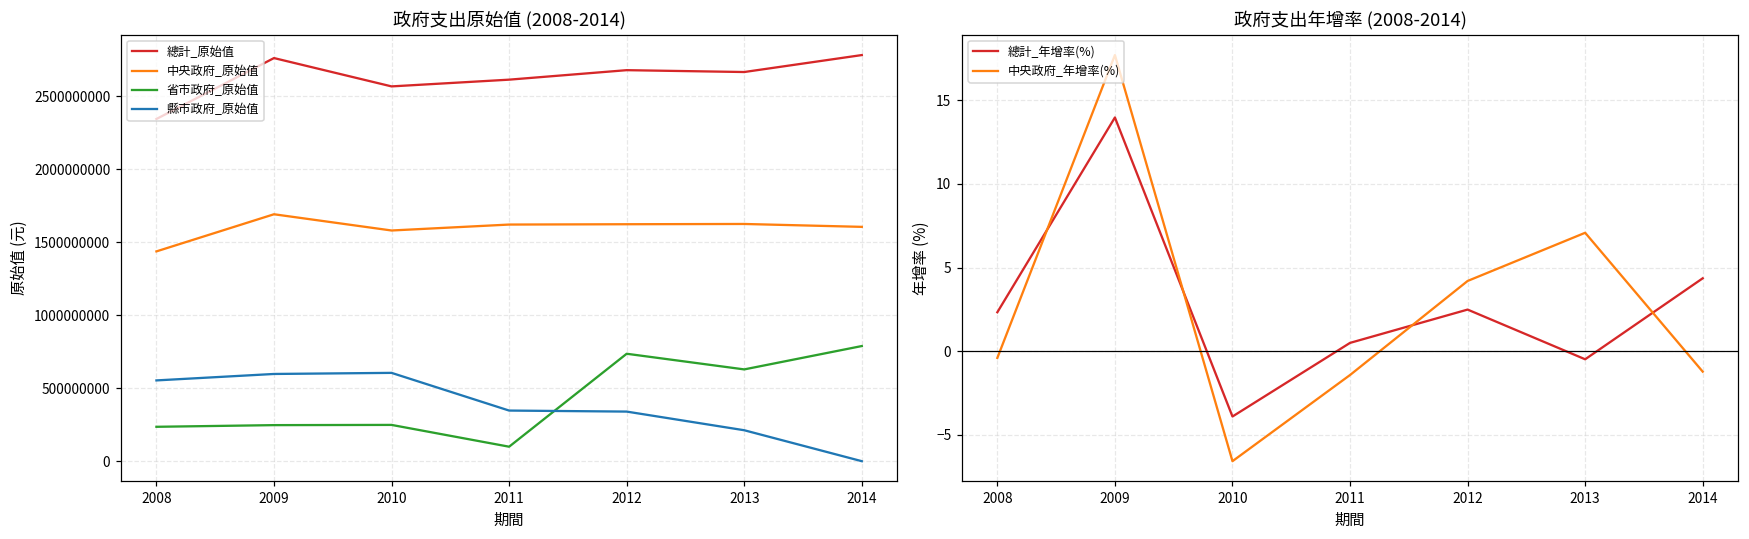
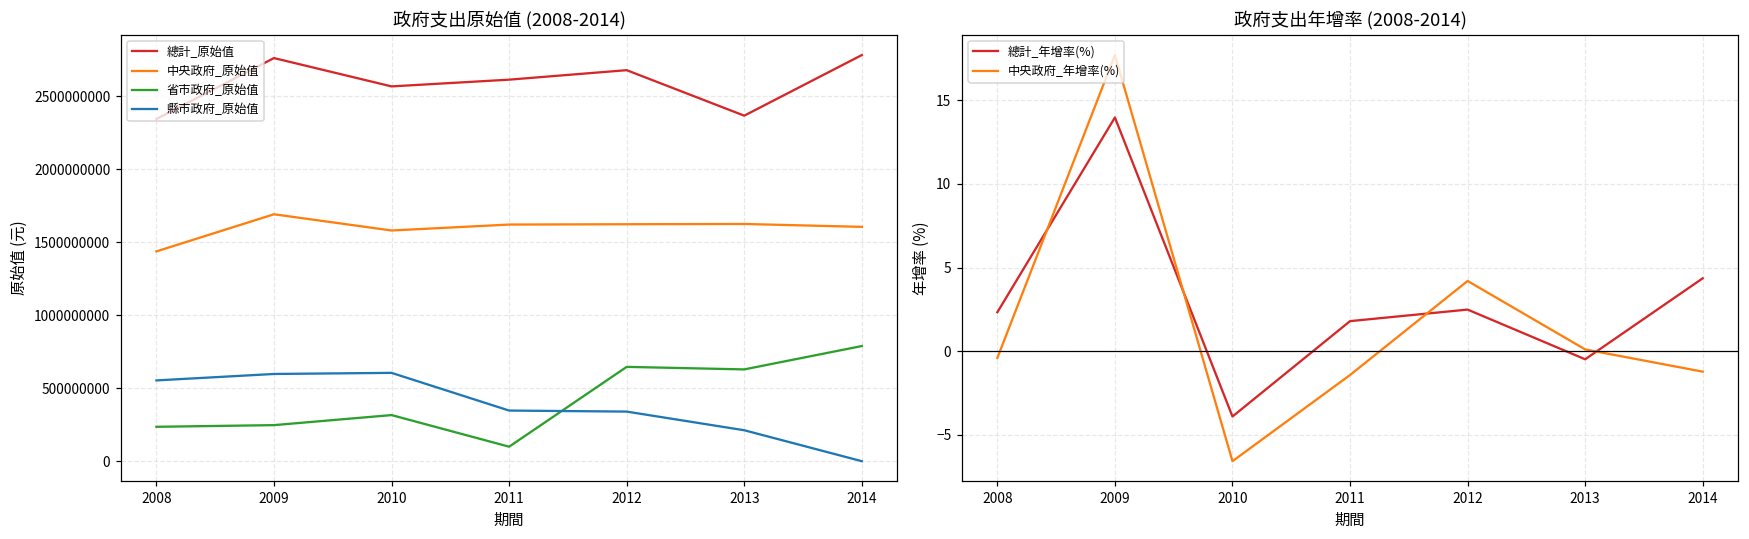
  {
    "政府支出原始值 (2008-2014)": {
      "總計_原始值": {
        "2008": 2340000000,
        "2009": 2760000000,
        "2010": 2570000000,
        "2011": 2610000000,
        "2012": 2680000000,
-       "2013": 2670000000,
+       "2013": 2370000000,
        "2014": 2780000000
      },
      "中央政府_原始值": {
        "2008": 1440000000,
        "2009": 1690000000,
        "2010": 1580000000,
        "2011": 1620000000,
        "2012": 1620000000,
        "2013": 1620000000,
        "2014": 1600000000
      },
      "省市政府_原始值": {
        "2008": 240000000,
        "2009": 250000000,
-       "2010": 250000000,
+       "2010": 320000000,
        "2011": 100000000,
-       "2012": 740000000,
+       "2012": 650000000,
        "2013": 630000000,
        "2014": 790000000
      },
      "縣市政府_原始值": {
        "2008": 550000000,
        "2009": 600000000,
        "2010": 600000000,
        "2011": 350000000,
        "2012": 340000000,
        "2013": 210000000,
        "2014": 0
      }
    },
    "政府支出年增率 (2008-2014)": {
      "總計_年增率(%)": {
        "2008": 2.3,
        "2009": 14.0,
        "2010": -3.9,
-       "2011": 0.5,
+       "2011": 1.8,
        "2012": 2.5,
        "2013": -0.5,
        "2014": 4.4
      },
      "中央政府_年增率(%)": {
        "2008": -0.4,
        "2010": -6.6,
        "2011": -1.4,
        "2012": 4.2,
-       "2013": 7.1,
+       "2013": 0.1,
        "2014": -1.2
      }
    }
  }
